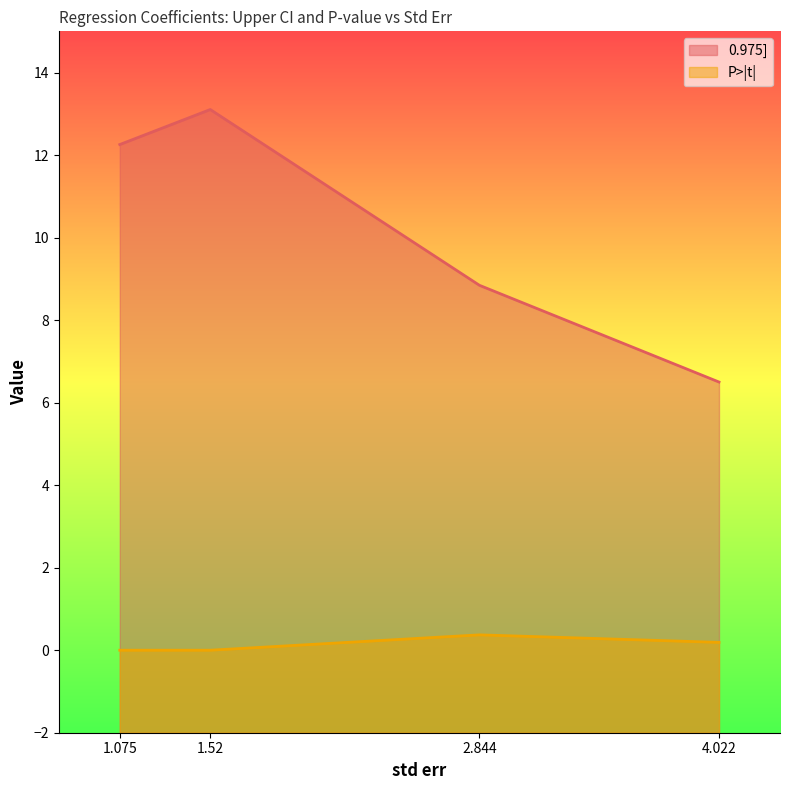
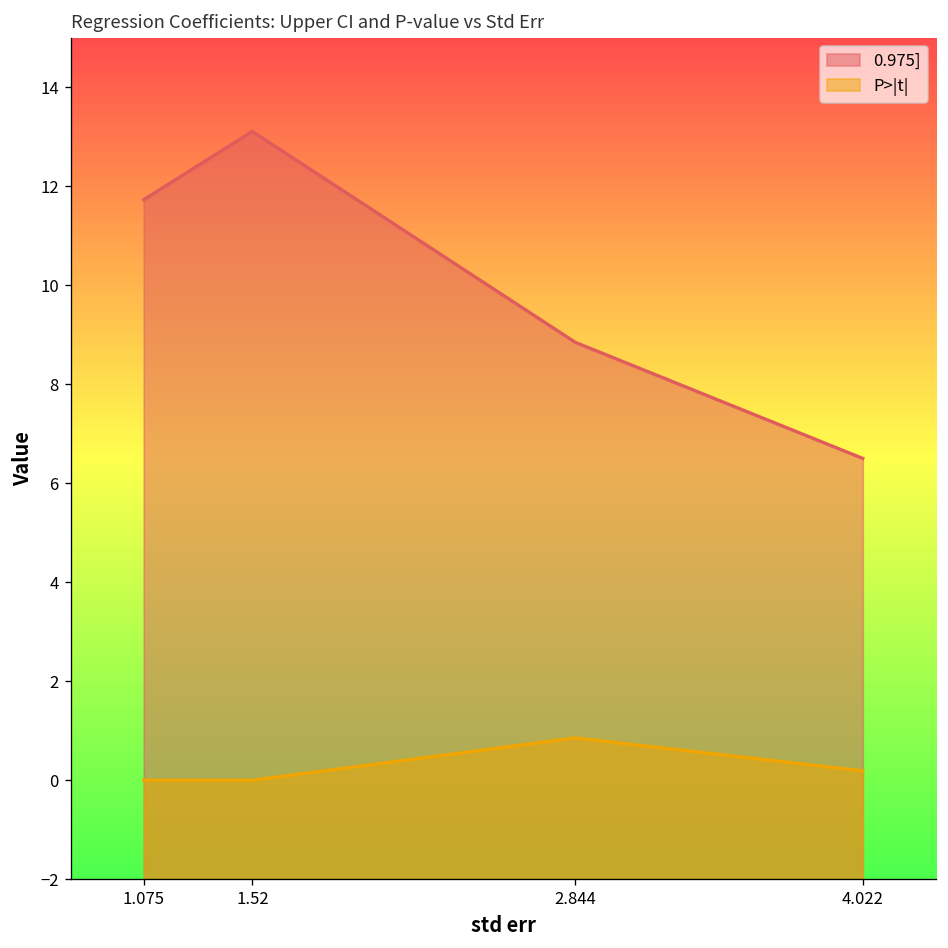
  {
    "0.975]": {
-     "1.075": 12.3,
+     "1.075": 11.7,
      "1.52": 13.1,
      "2.844": 8.8,
      "4.022": 6.5
    },
    "P>|t|": {
      "1.075": 0.0,
      "1.52": 0.0,
-     "2.844": 0.4,
+     "2.844": 0.9,
      "4.022": 0.2
    }
  }
